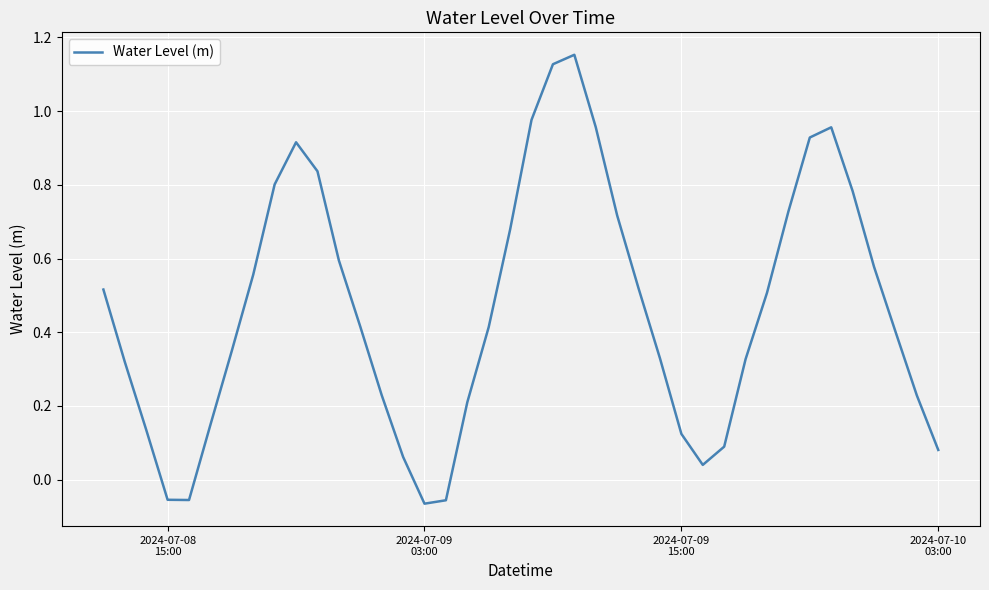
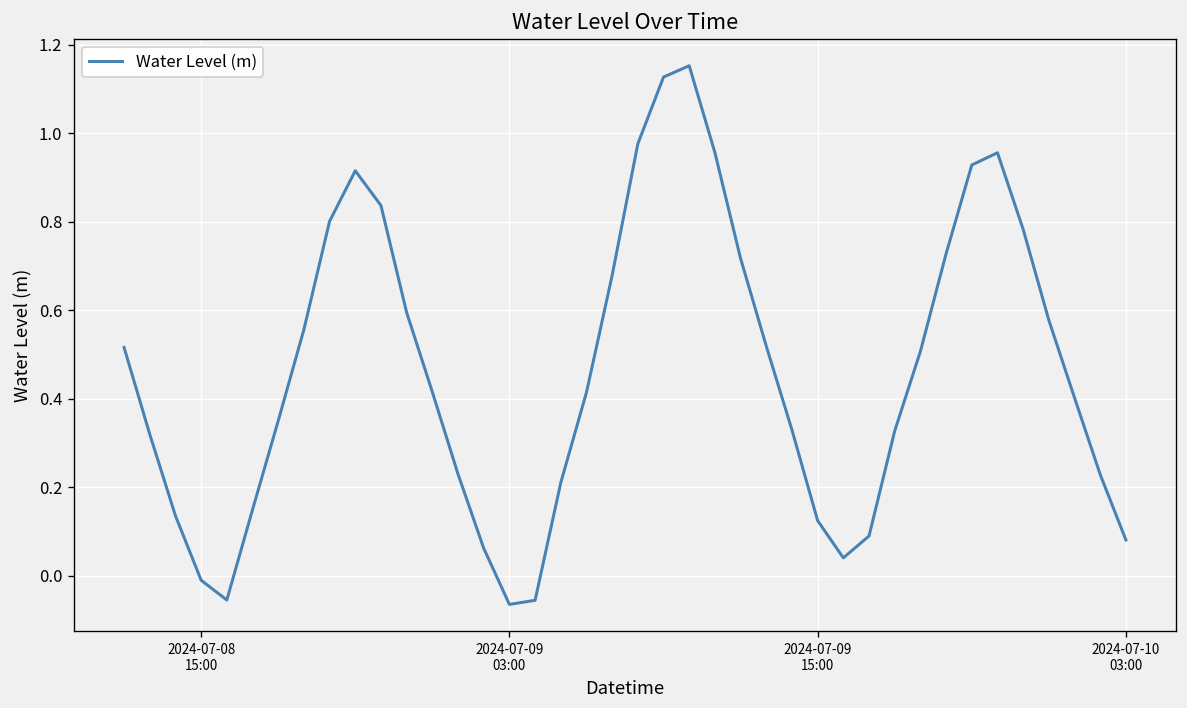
  {
-   "2024-07-08 15:00": -0.05,
+   "2024-07-08 15:00": -0.01,
    "2024-07-09 03:00": -0.07,
    "2024-07-09 15:00": 0.12,
    "2024-07-10 03:00": 0.08
  }
